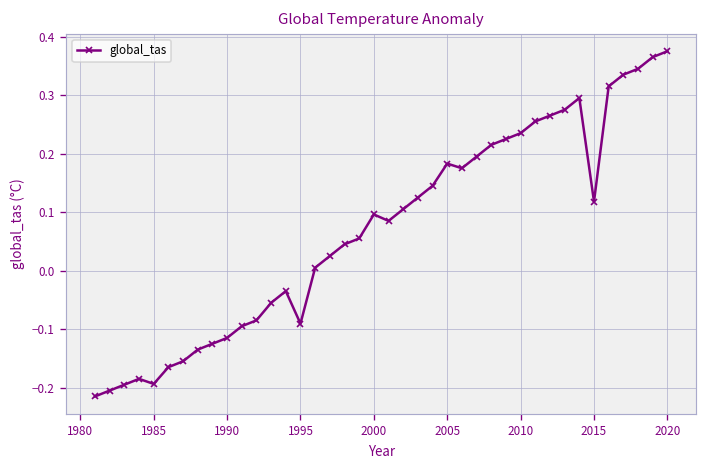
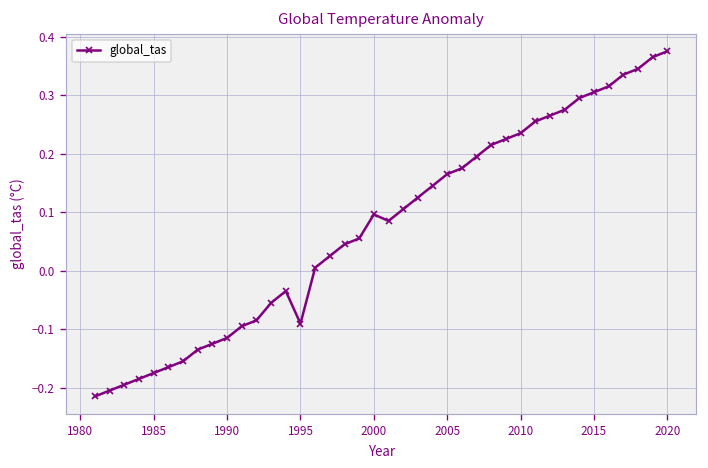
  {
-   "1985": -0.19,
+   "1985": -0.18,
    "1990": -0.12,
    "1995": -0.09,
    "2000": 0.10,
-   "2005": 0.18,
+   "2005": 0.16,
    "2010": 0.23,
-   "2015": 0.12,
+   "2015": 0.30,
    "2020": 0.37
  }
